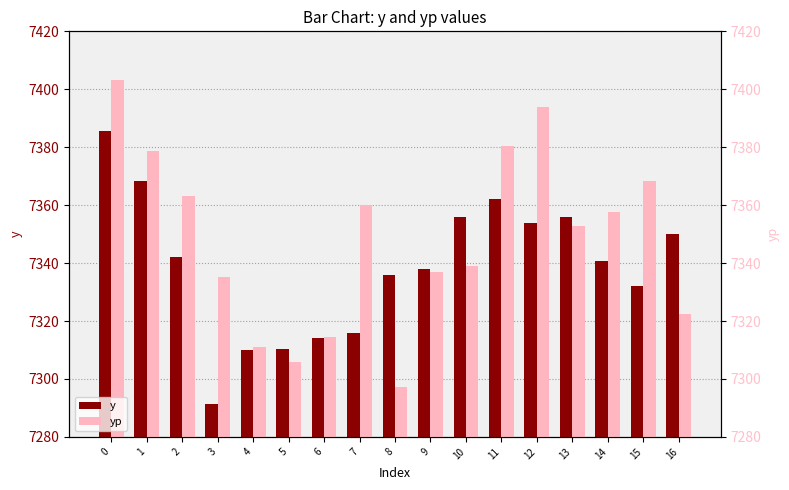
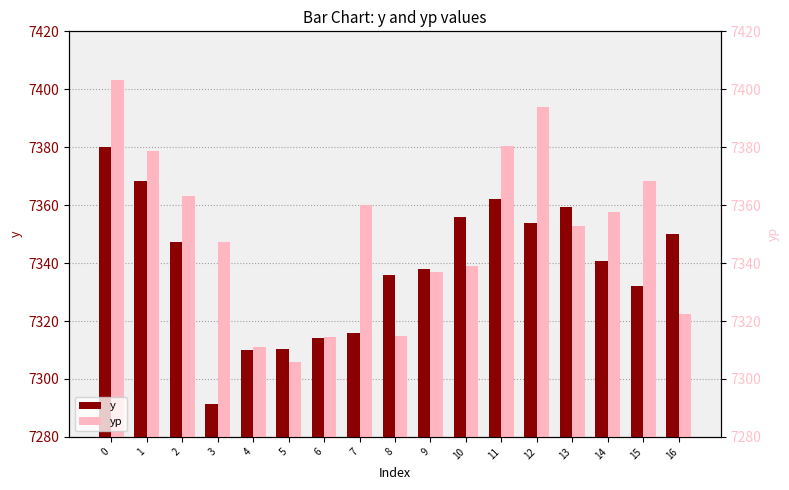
  {
    "y": {
-     "0": 7386,
+     "0": 7380,
      "1": 7369,
-     "2": 7342,
+     "2": 7347,
      "3": 7291,
      "4": 7310,
      "5": 7310,
      "6": 7314,
      "7": 7316,
      "8": 7336,
      "9": 7338,
      "10": 7356,
      "11": 7362,
      "12": 7354,
-     "13": 7356,
+     "13": 7359,
      "14": 7341,
      "15": 7332,
      "16": 7350
    },
    "yp": {
      "0": 7403,
      "1": 7379,
      "2": 7363,
-     "3": 7335,
+     "3": 7347,
      "4": 7311,
      "5": 7306,
      "6": 7314,
      "7": 7360,
-     "8": 7297,
+     "8": 7315,
      "9": 7337,
      "10": 7339,
      "11": 7381,
      "12": 7394,
      "13": 7353,
      "14": 7358,
      "15": 7368,
      "16": 7322
    }
  }
